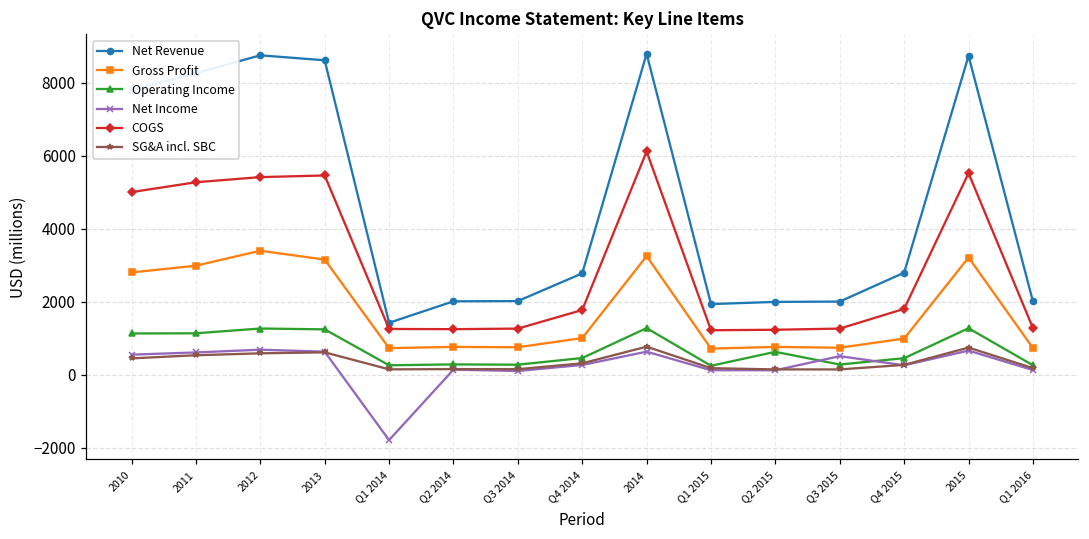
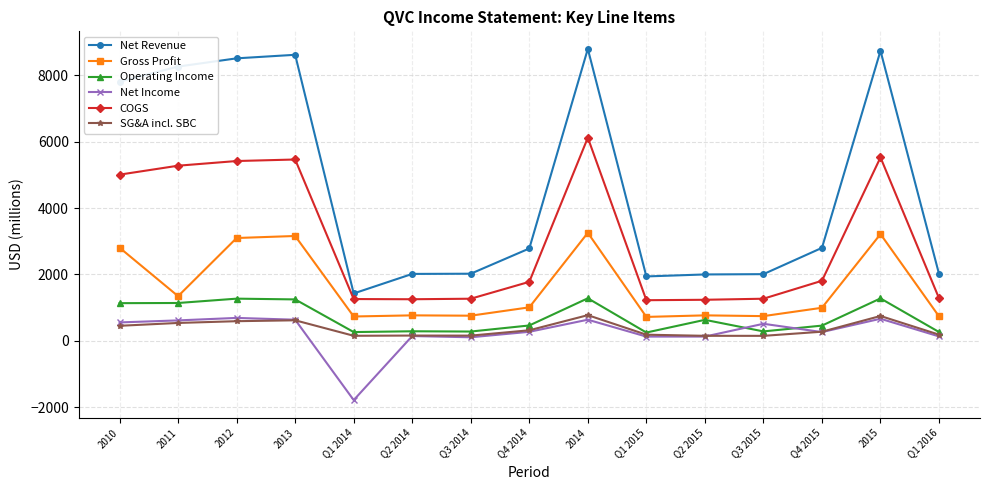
  {
    "Net Revenue": {
-     "2012": 8800,
+     "2012": 8500,
      "2013": 8600,
      "Q1 2014": 1400,
      "Q2 2014": 2000,
      "Q3 2014": 2000,
      "Q4 2014": 2800,
      "2014": 8800,
      "Q1 2015": 1900,
      "Q2 2015": 2000,
      "Q3 2015": 2000,
      "Q4 2015": 2800,
      "2015": 8700,
      "Q1 2016": 2000
    },
    "Gross Profit": {
      "2010": 2800,
-     "2011": 3000,
-     "2012": 3400,
+     "2011": 1300,
+     "2012": 3100,
      "2013": 3200,
      "Q1 2014": 700,
      "Q2 2014": 800,
      "Q3 2014": 800,
      "Q4 2014": 1000,
      "2014": 3300,
      "Q1 2015": 700,
      "Q2 2015": 800,
      "Q3 2015": 700,
      "Q4 2015": 1000,
      "2015": 3200,
      "Q1 2016": 700
    },
    "Operating Income": {
      "2010": 1100,
      "2011": 1100,
      "2012": 1300,
      "2013": 1200,
      "Q1 2014": 300,
      "Q2 2014": 300,
      "Q3 2014": 300,
      "Q4 2014": 500,
      "2014": 1300,
      "Q2 2015": 600,
      "Q3 2015": 300,
      "Q4 2015": 500,
      "2015": 1300,
      "Q1 2016": 300
    },
    "Net Income": {
      "2010": 600,
      "2011": 600,
      "2012": 700,
      "Q1 2014": -1800,
      "2014": 600,
      "Q3 2015": 500,
      "2015": 700
    },
    "COGS": {
      "2010": 5000,
      "2011": 5300,
      "2012": 5400,
      "2013": 5500,
      "Q1 2014": 1300,
      "Q2 2014": 1300,
      "Q3 2014": 1300,
      "Q4 2014": 1800,
      "2014": 6100,
      "Q1 2015": 1200,
      "Q2 2015": 1200,
      "Q3 2015": 1300,
      "Q4 2015": 1800,
      "2015": 5500,
      "Q1 2016": 1300
    },
    "SG&A incl. SBC": {
      "2010": 400,
      "2011": 500,
      "2012": 600,
      "Q1 2014": 100,
      "2014": 800,
      "Q3 2015": 100,
      "2015": 700
    }
  }
